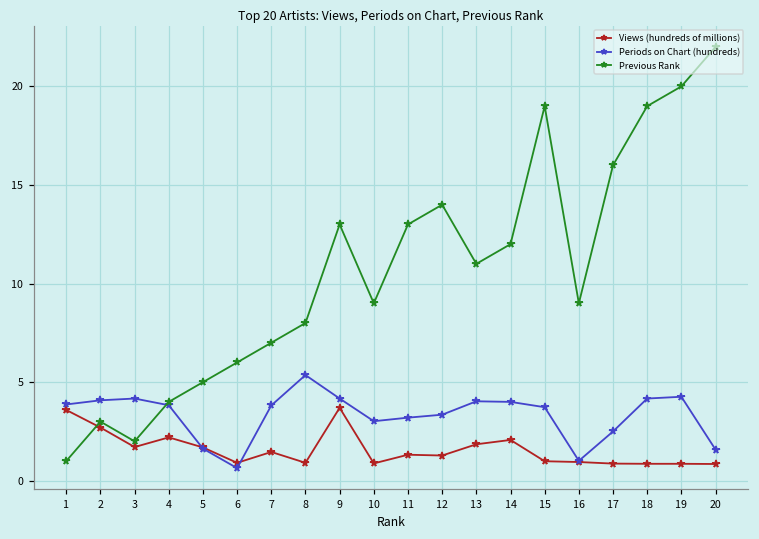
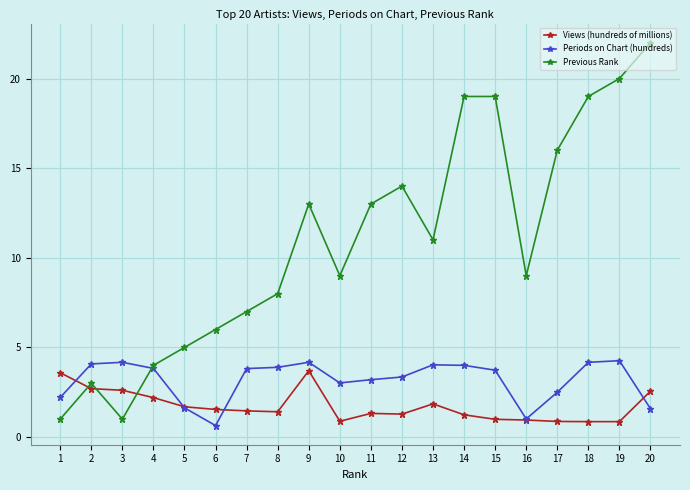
  {
    "Views (hundreds of millions)": {
      "1": 3.6,
      "2": 2.7,
-     "3": 1.7,
+     "3": 2.6,
      "4": 2.2,
-     "6": 0.9,
+     "6": 1.5,
      "7": 1.5,
-     "8": 0.9,
+     "8": 1.4,
      "9": 3.7,
      "10": 0.9,
      "11": 1.3,
      "12": 1.3,
      "13": 1.9,
-     "14": 2.1,
+     "14": 1.2,
      "15": 1.0,
      "17": 0.9,
      "18": 0.9,
      "19": 0.9,
-     "20": 0.9
+     "20": 2.6
    },
    "Periods on Chart (hundreds)": {
-     "1": 3.9,
+     "1": 2.2,
      "2": 4.1,
      "3": 4.2,
      "4": 3.8,
      "6": 0.6,
      "7": 3.8,
-     "8": 5.4,
+     "8": 3.9,
      "9": 4.2,
      "10": 3.0,
      "11": 3.2,
      "12": 3.4,
      "13": 4.0,
      "14": 4.0,
      "15": 3.7,
      "17": 2.5,
      "18": 4.2,
      "19": 4.3,
      "20": 1.6
    },
    "Previous Rank": {
      "1": 1,
      "2": 3,
-     "3": 2,
+     "3": 1,
      "4": 4,
      "5": 5,
      "6": 6,
      "7": 7,
      "8": 8,
      "9": 13,
      "10": 9,
      "11": 13,
      "12": 14,
      "13": 11,
-     "14": 12,
+     "14": 19,
      "15": 19,
      "16": 9,
      "17": 16,
      "18": 19,
      "19": 20
    }
  }
